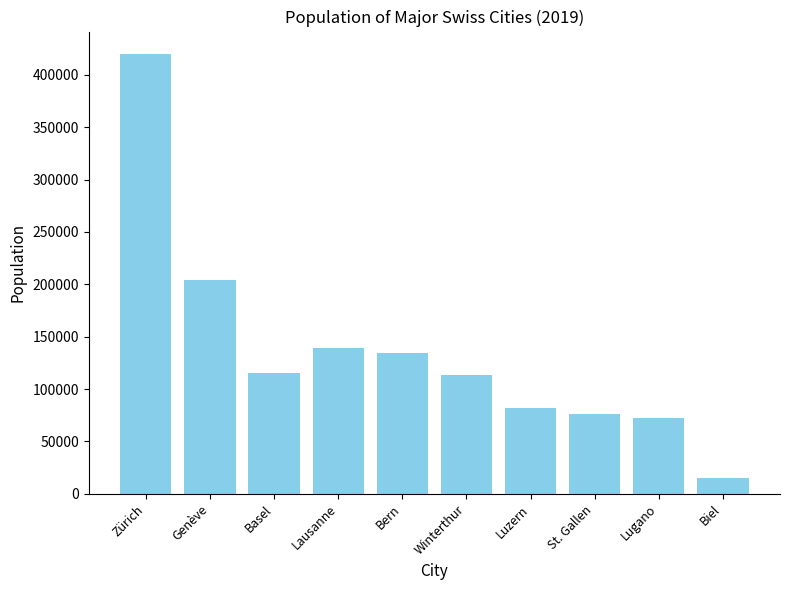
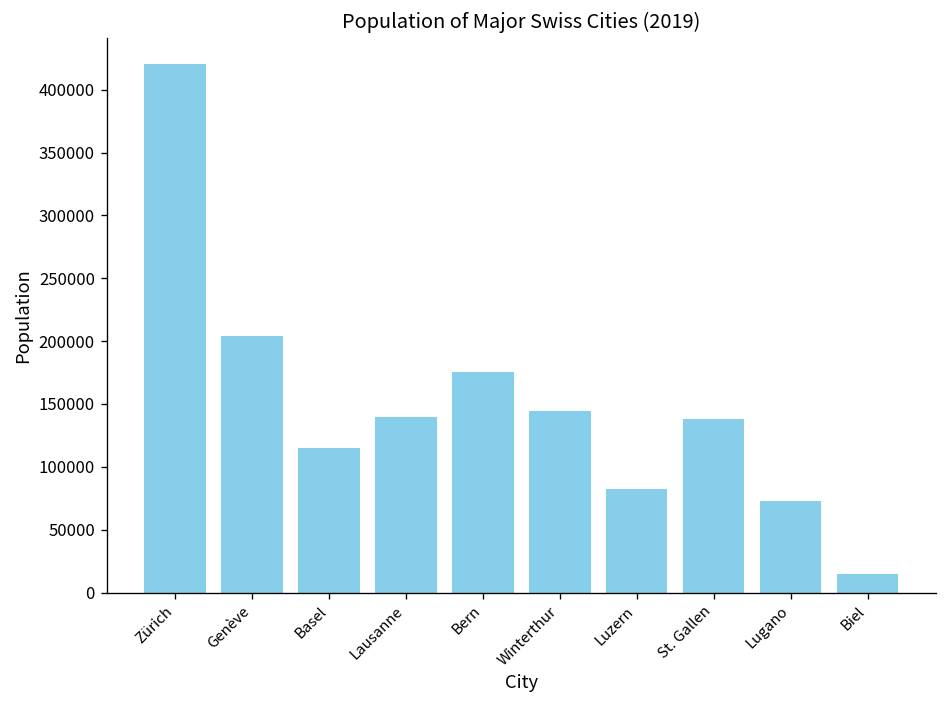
  {
    "Zürich": 420000,
    "Genève": 204000,
    "Basel": 115000,
    "Lausanne": 139000,
-   "Bern": 135000,
-   "Winterthur": 113000,
+   "Bern": 176000,
+   "Winterthur": 145000,
    "Luzern": 82000,
-   "St. Gallen": 76000,
+   "St. Gallen": 138000,
    "Lugano": 73000,
    "Biel": 15000
  }
